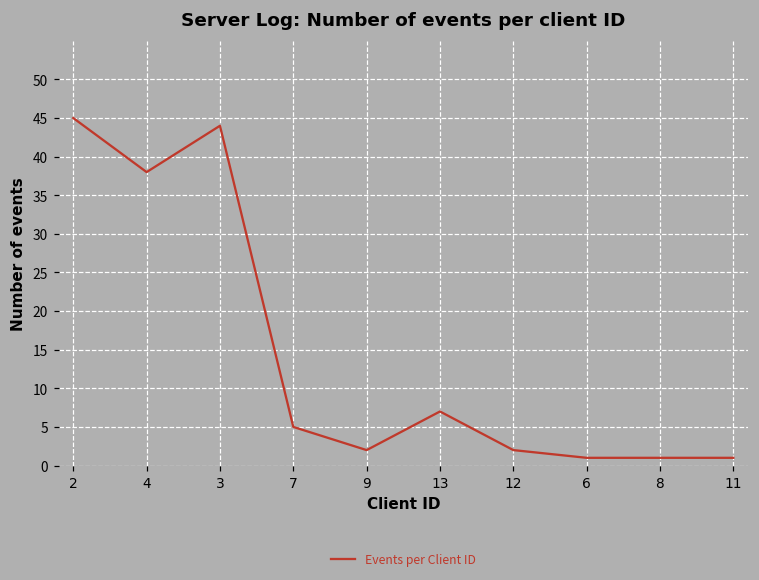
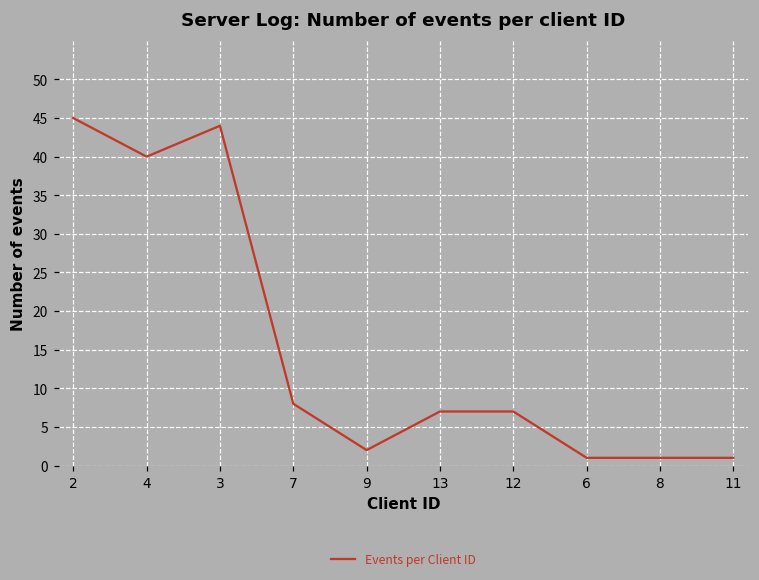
  {
    "2": 45,
-   "4": 38,
+   "4": 40,
    "3": 44,
-   "7": 5,
+   "7": 8,
    "9": 2,
    "13": 7,
-   "12": 2,
+   "12": 7,
    "6": 1,
    "8": 1,
    "11": 1
  }
